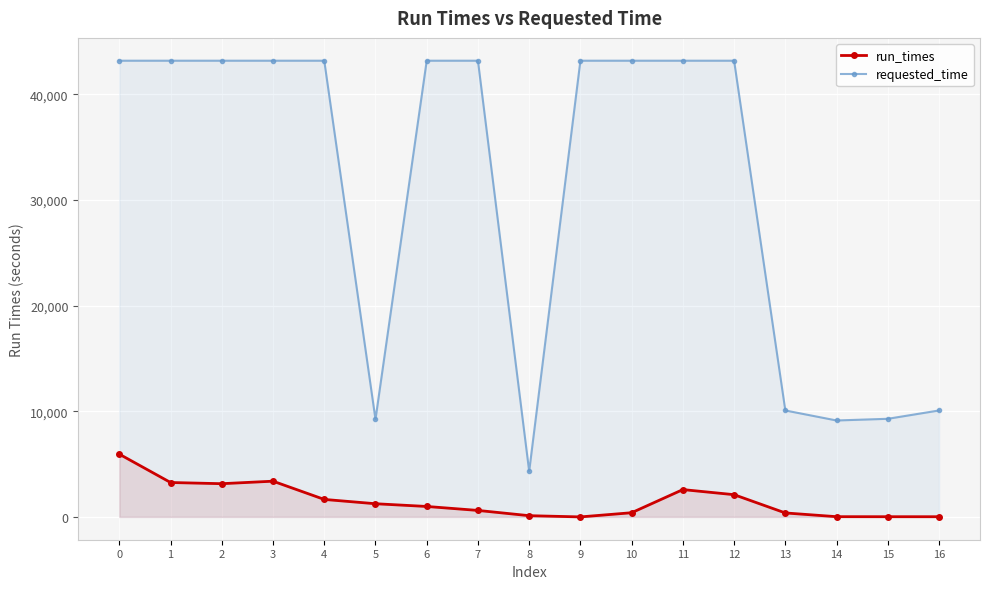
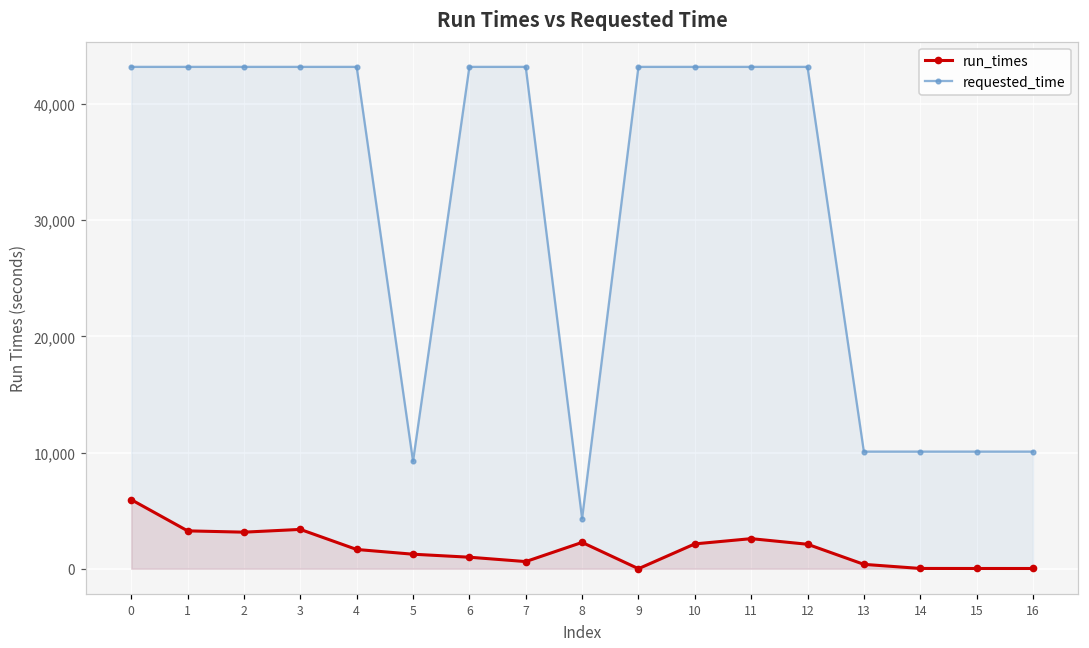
  {
    "run_times": {
      "0": "5,900",
      "1": "3,300",
      "2": "3,100",
      "3": "3,400",
      "4": "1,700",
      "5": "1,200",
      "6": "1,000",
      "7": "600",
-     "8": "100",
+     "8": "2,300",
      "9": "0",
-     "10": "400",
+     "10": "2,100",
      "11": "2,600",
      "12": "2,100",
      "13": "400",
      "14": "0",
      "15": "0",
      "16": "0"
    },
    "requested_time": {
      "0": "43,200",
      "1": "43,200",
      "2": "43,200",
      "3": "43,200",
      "4": "43,200",
      "5": "9,200",
      "6": "43,200",
      "7": "43,200",
      "8": "4,300",
      "9": "43,200",
      "10": "43,200",
      "11": "43,200",
      "12": "43,200",
      "13": "10,100",
-     "14": "9,100",
-     "15": "9,300",
+     "14": "10,100",
+     "15": "10,100",
      "16": "10,100"
    }
  }
